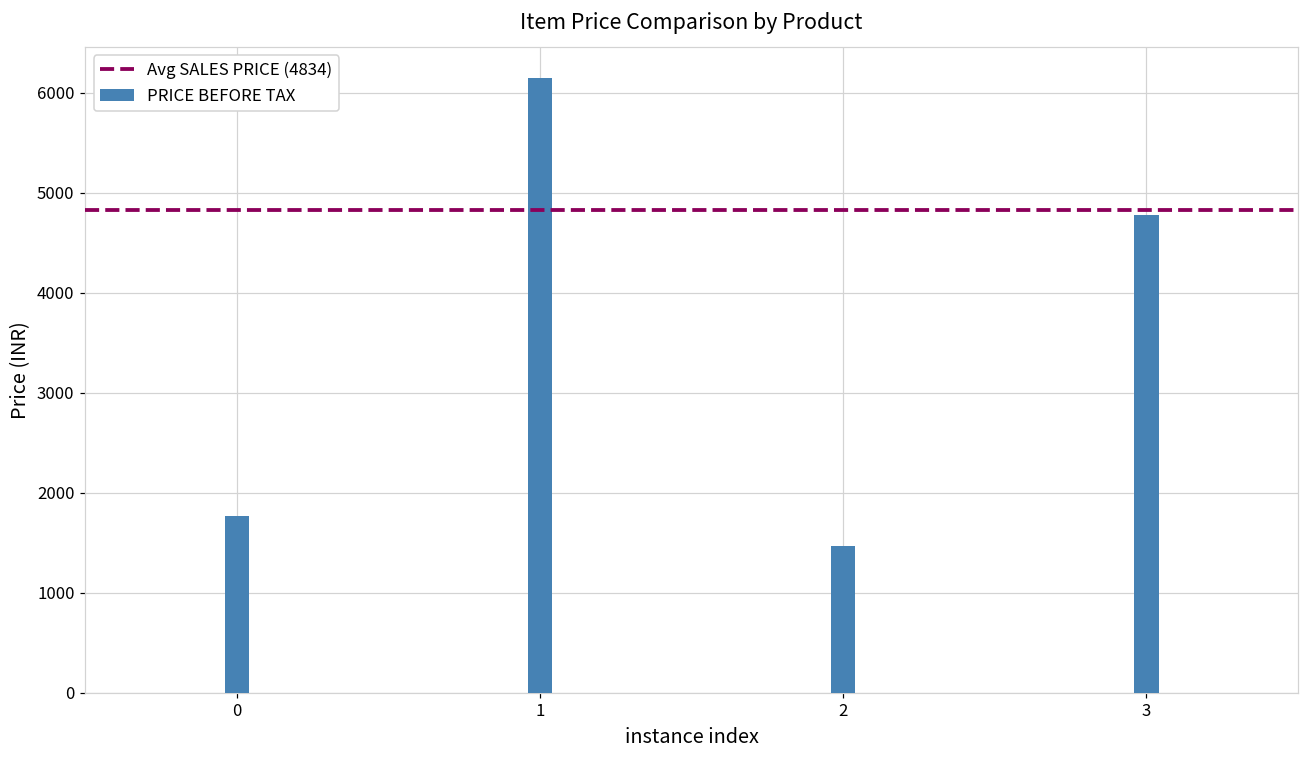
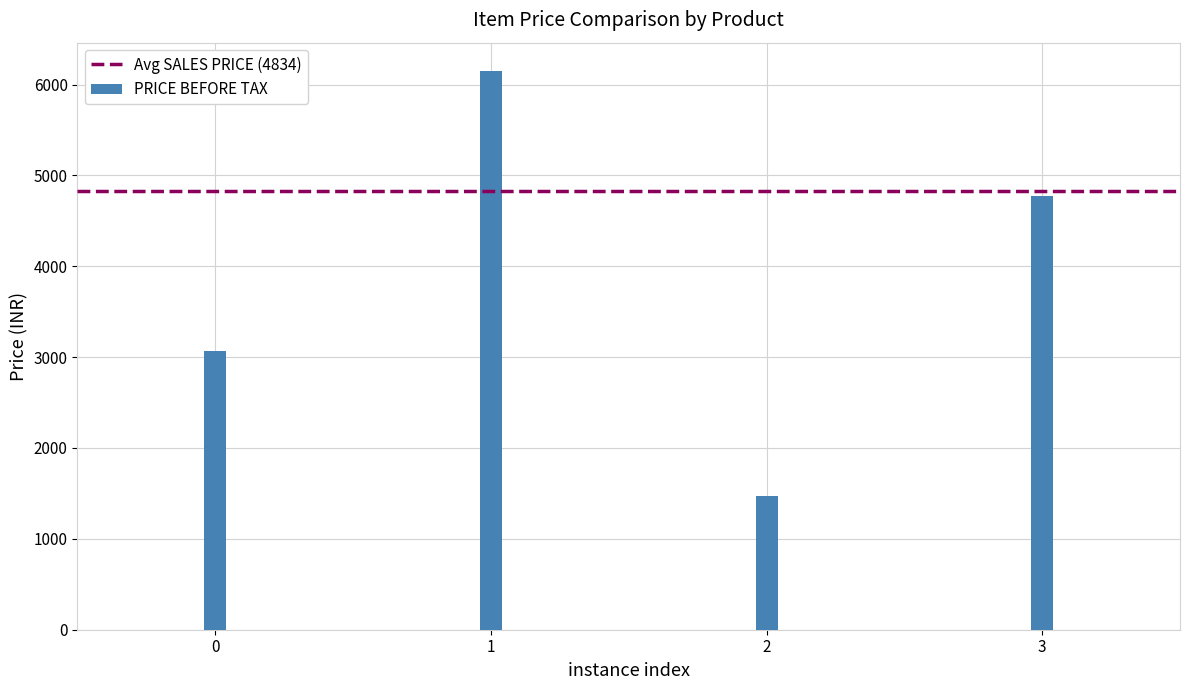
  {
-   "0": 1800,
+   "0": 3100,
    "1": 6200,
    "2": 1500,
    "3": 4800
  }
